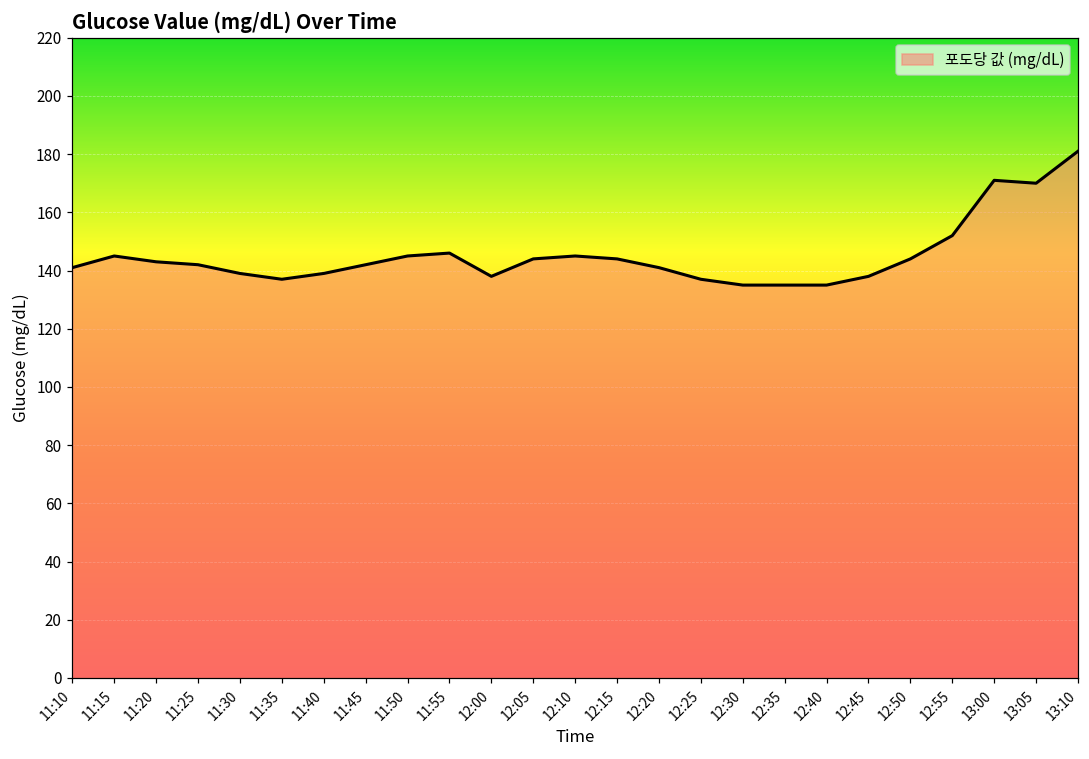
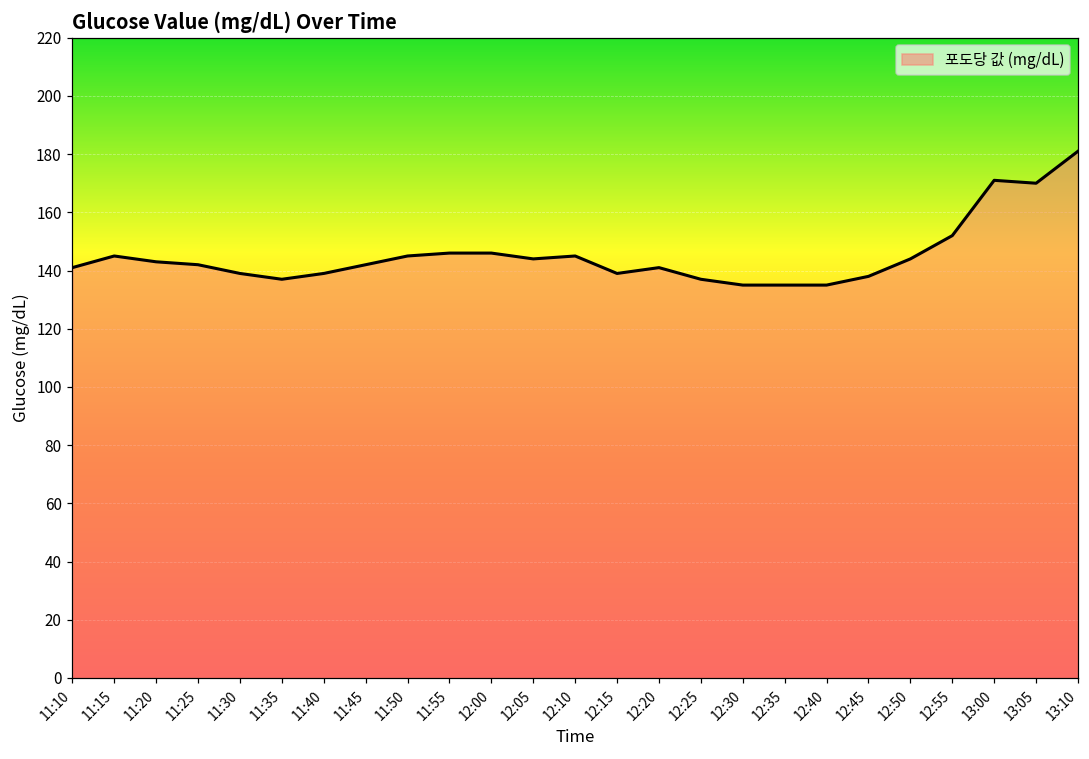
  {
    "11:10": 141,
    "11:15": 145,
    "11:20": 143,
    "11:25": 142,
    "11:30": 139,
    "11:35": 137,
    "11:40": 139,
    "11:45": 142,
    "11:50": 145,
    "11:55": 146,
-   "12:00": 138,
+   "12:00": 146,
    "12:05": 144,
    "12:10": 145,
-   "12:15": 144,
+   "12:15": 139,
    "12:20": 141,
    "12:25": 137,
    "12:30": 135,
    "12:35": 135,
    "12:40": 135,
    "12:45": 138,
    "12:50": 144,
    "12:55": 152,
    "13:00": 171,
    "13:05": 170,
    "13:10": 181
  }
